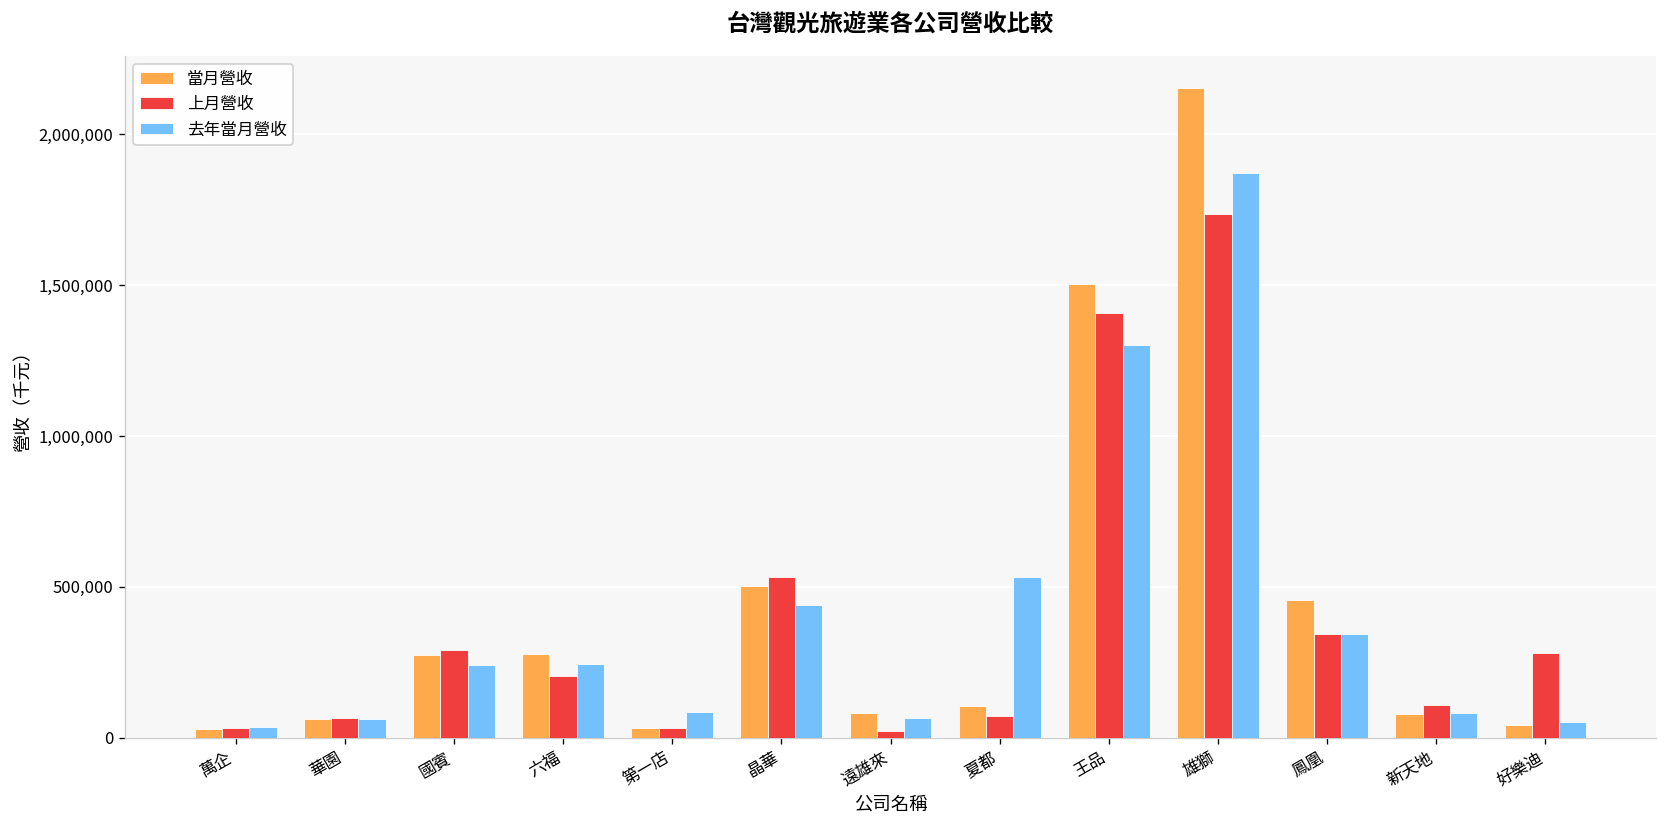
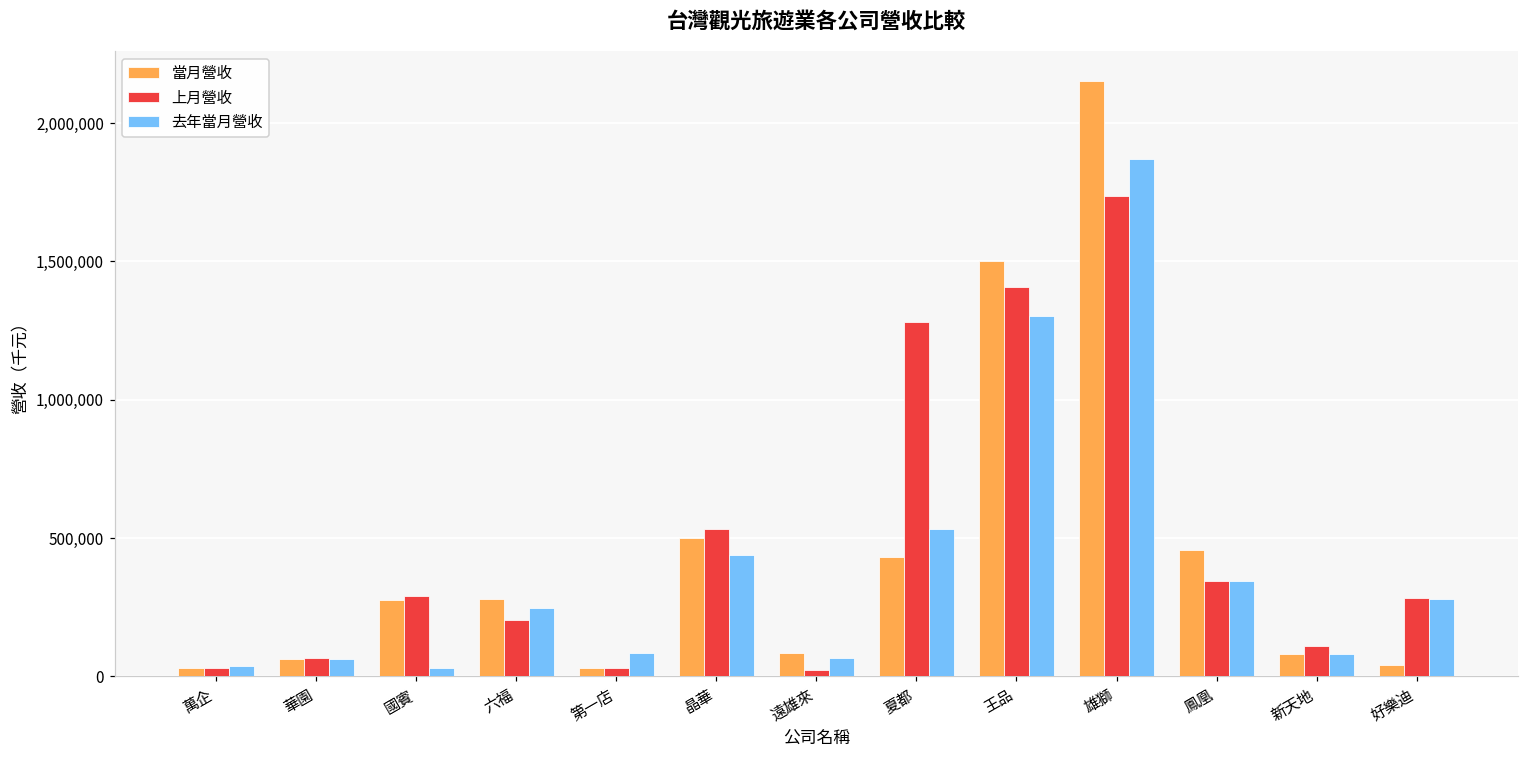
  {
    "當月營收": {
      "萬企": "30,000",
      "華園": "60,000",
      "國賓": "270,000",
      "六福": "280,000",
      "第一店": "30,000",
      "晶華": "500,000",
      "遠雄來": "80,000",
-     "夏都": "110,000",
+     "夏都": "430,000",
      "王品": "1,500,000",
      "雄獅": "2,150,000",
      "鳳凰": "460,000",
      "新天地": "80,000",
      "好樂迪": "40,000"
    },
    "上月營收": {
      "萬企": "30,000",
      "華園": "60,000",
      "國賓": "290,000",
      "六福": "200,000",
      "第一店": "30,000",
      "晶華": "530,000",
      "遠雄來": "20,000",
-     "夏都": "70,000",
+     "夏都": "1,280,000",
      "王品": "1,410,000",
      "雄獅": "1,740,000",
      "鳳凰": "340,000",
      "新天地": "110,000",
      "好樂迪": "280,000"
    },
    "去年當月營收": {
      "萬企": "40,000",
      "華園": "60,000",
-     "國賓": "240,000",
+     "國賓": "30,000",
      "六福": "250,000",
      "第一店": "80,000",
      "晶華": "440,000",
      "遠雄來": "70,000",
      "夏都": "530,000",
      "王品": "1,300,000",
      "雄獅": "1,870,000",
      "鳳凰": "340,000",
      "新天地": "80,000",
-     "好樂迪": "50,000"
+     "好樂迪": "280,000"
    }
  }
